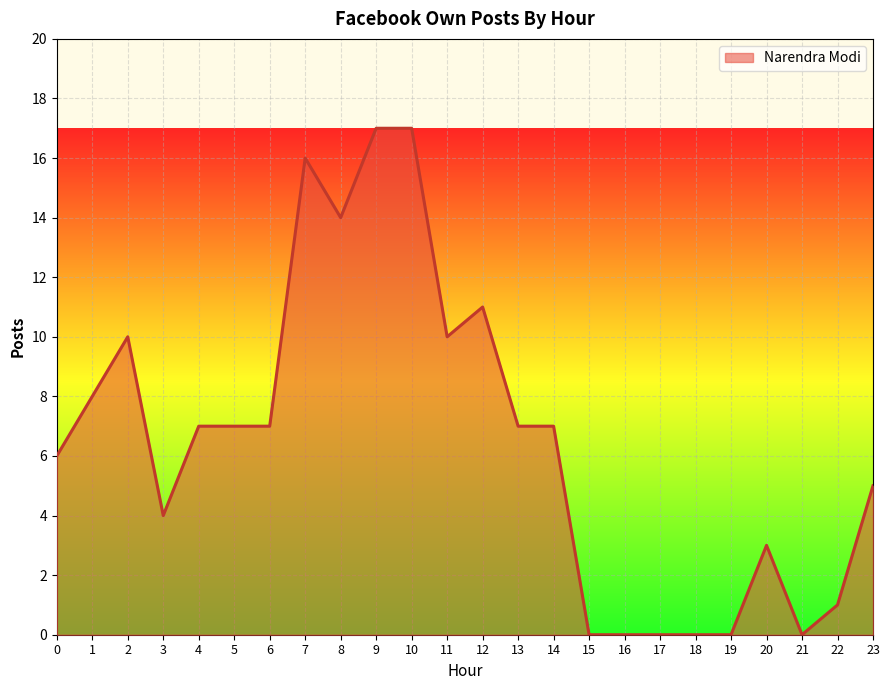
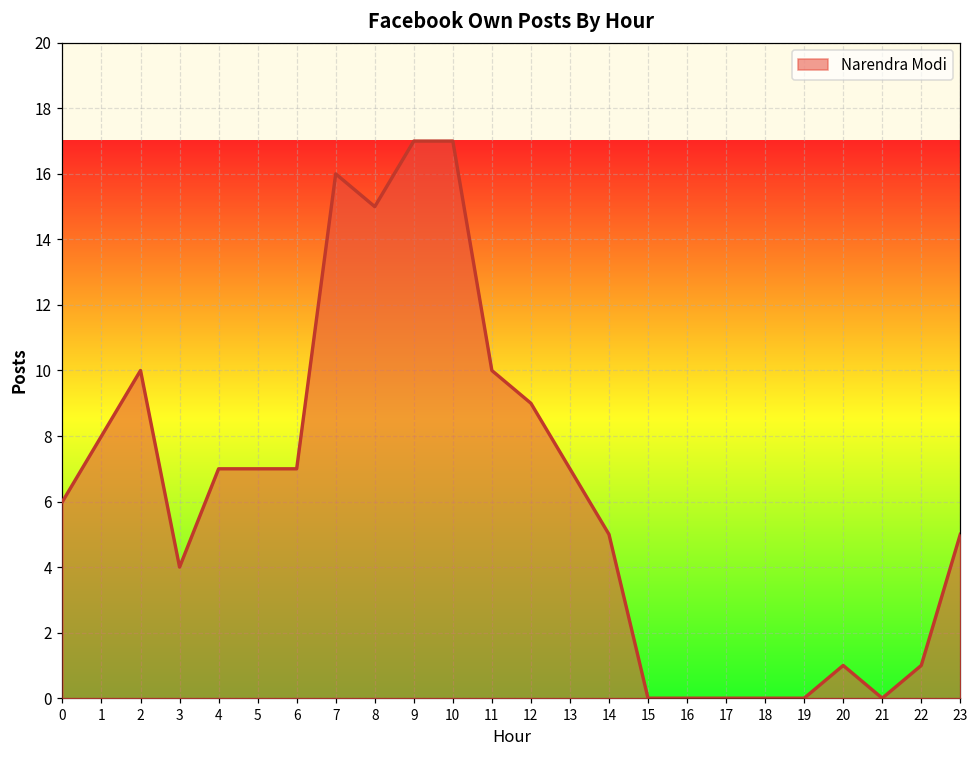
  {
    "0": 6,
    "1": 8,
    "2": 10,
    "3": 4,
    "4": 7,
    "5": 7,
    "6": 7,
    "7": 16,
-   "8": 14,
+   "8": 15,
    "9": 17,
    "10": 17,
    "11": 10,
-   "12": 11,
+   "12": 9,
    "13": 7,
-   "14": 7,
+   "14": 5,
    "15": 0,
    "16": 0,
    "17": 0,
    "18": 0,
    "19": 0,
-   "20": 3,
+   "20": 1,
    "21": 0,
    "22": 1,
    "23": 5
  }
